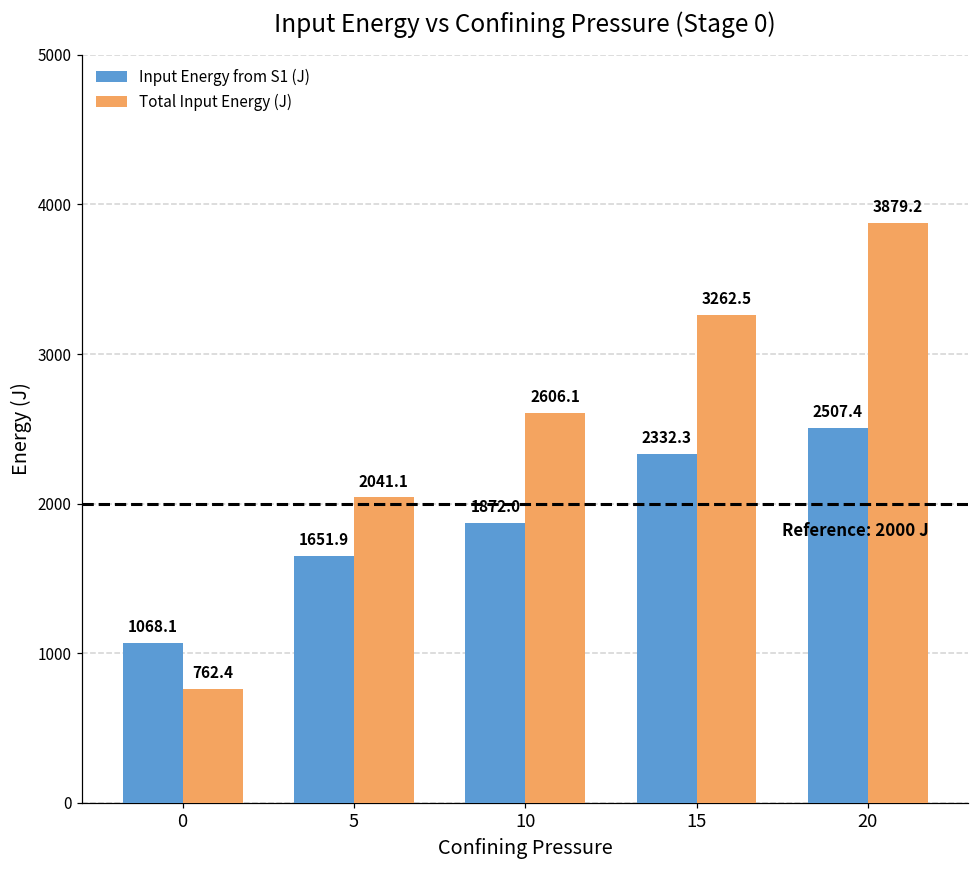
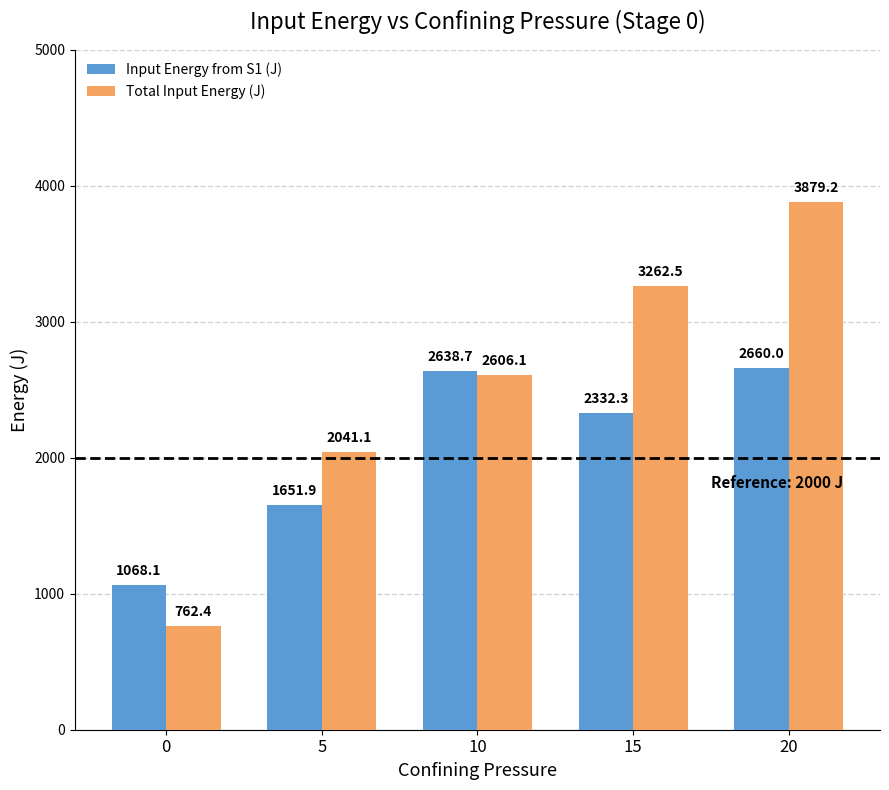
  {
    "Input Energy from S1 (J)": {
      "0": 1068.1,
      "5": 1651.9,
-     "10": 1872.0,
+     "10": 2638.7,
      "15": 2332.3,
-     "20": 2507.4
+     "20": 2660.0
    },
    "Total Input Energy (J)": {
      "0": 762.4,
      "5": 2041.1,
      "10": 2606.1,
      "15": 3262.5,
      "20": 3879.2
    }
  }
